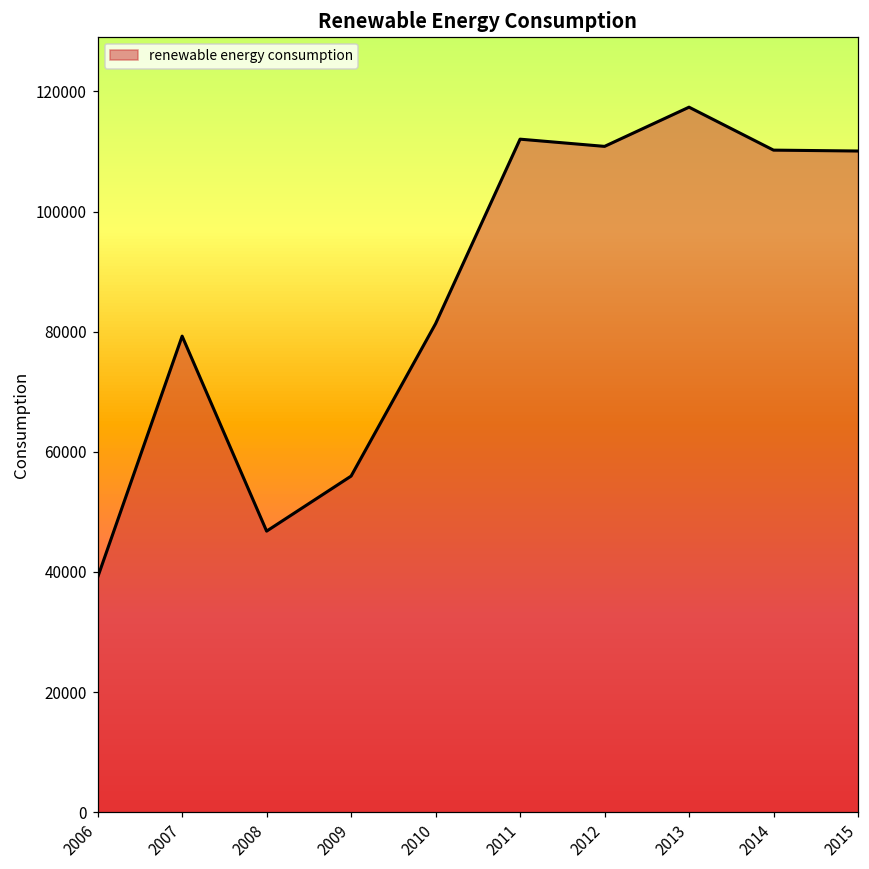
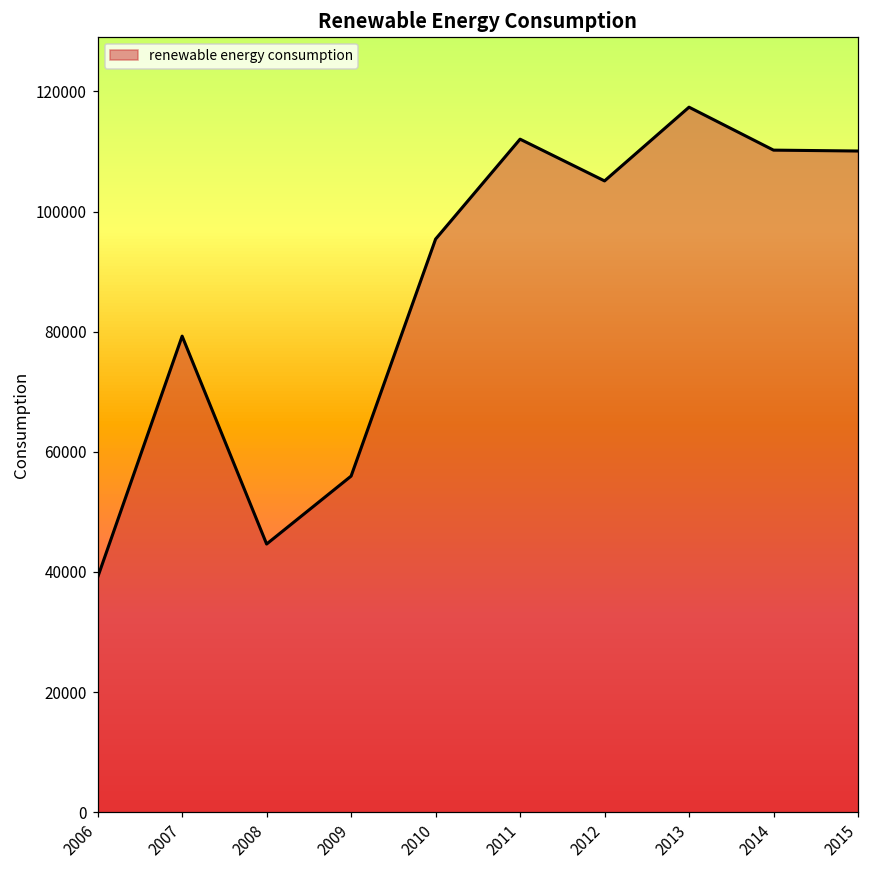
  {
    "2006": 39000,
    "2007": 79000,
-   "2008": 47000,
+   "2008": 45000,
    "2009": 56000,
-   "2010": 81000,
+   "2010": 95000,
    "2011": 112000,
-   "2012": 111000,
+   "2012": 105000,
    "2013": 117000,
    "2014": 110000,
    "2015": 110000
  }
